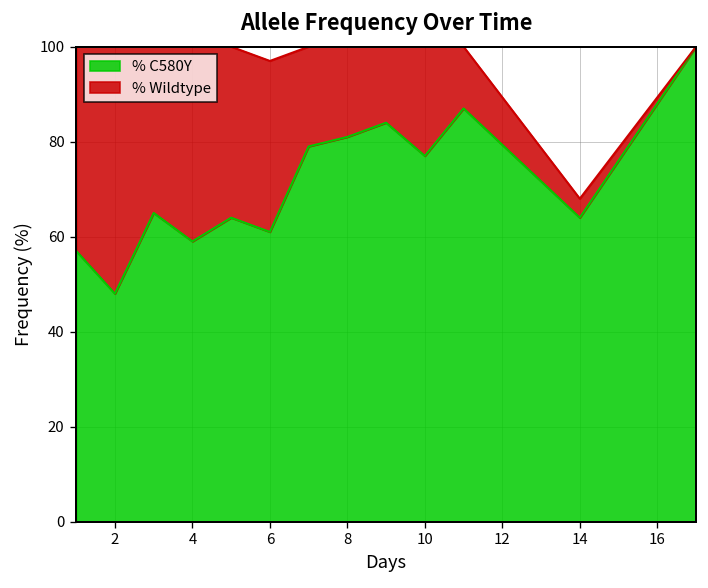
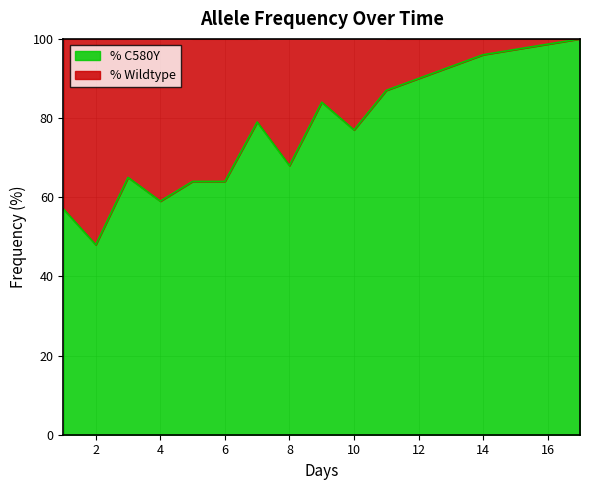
  {
    "% C580Y": {
      "2": 48,
      "4": 59,
-     "6": 61,
-     "8": 81,
+     "6": 64,
+     "8": 68,
      "10": 77,
-     "14": 64
+     "14": 96
    },
    "% Wildtype": {
      "2": 52,
      "6": 36,
      "14": 4
    }
  }
